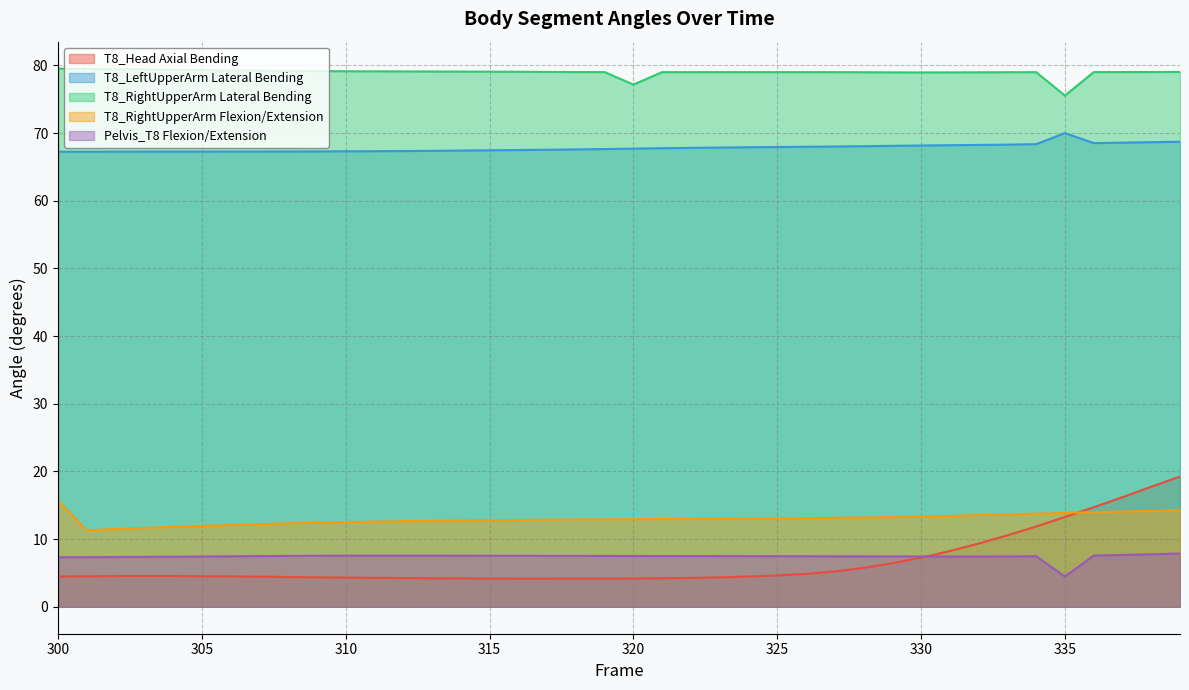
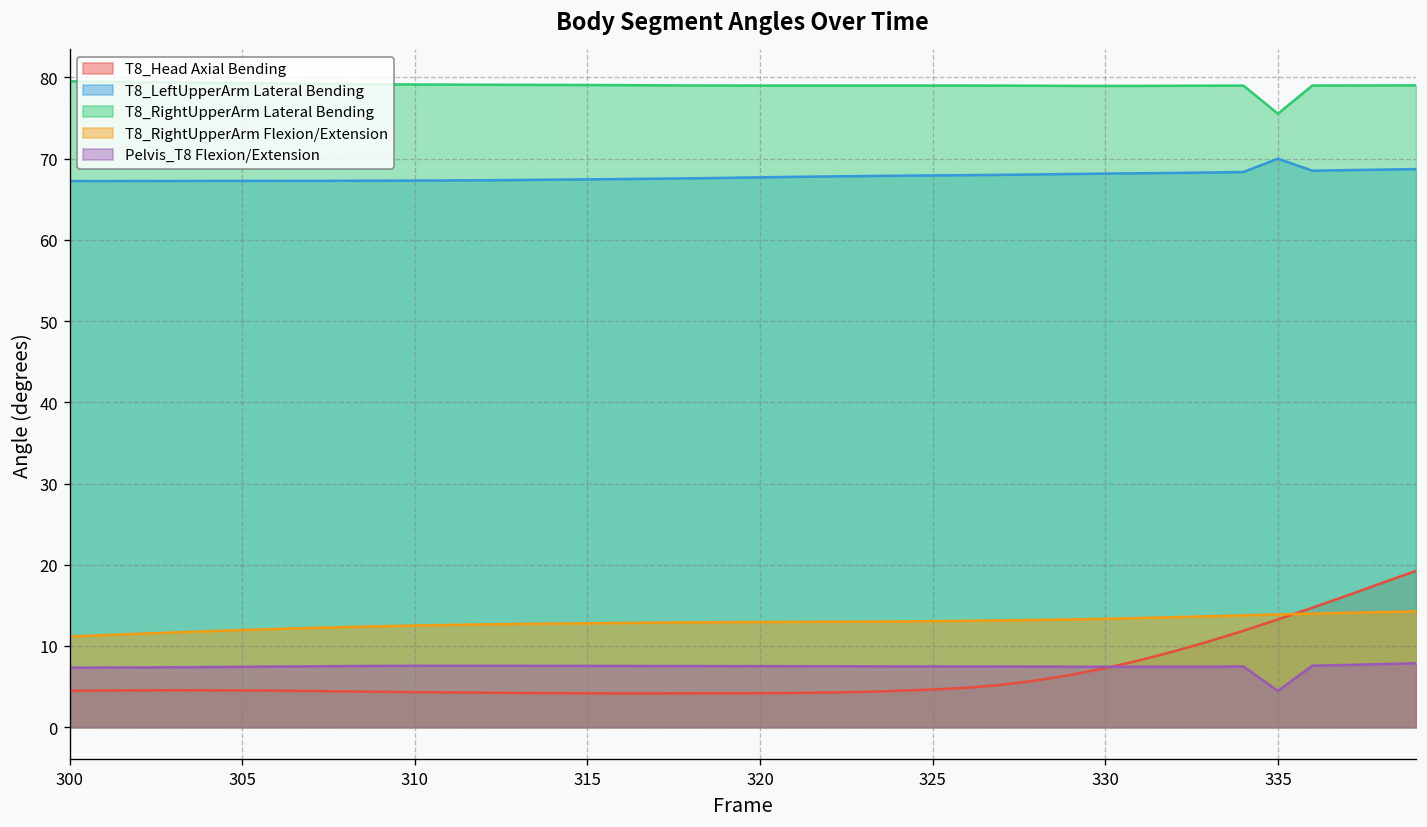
  {
    "T8_Head Axial Bending": {
      "300": 4,
      "305": 5,
      "310": 4,
      "315": 4,
      "320": 4,
      "325": 5,
      "335": 13
    },
    "T8_LeftUpperArm Lateral Bending": {
      "300": 67,
      "305": 67,
      "310": 67,
      "315": 67,
      "320": 68,
      "325": 68,
      "330": 68,
      "335": 70
    },
    "T8_RightUpperArm Lateral Bending": {
      "300": 80,
      "310": 79,
      "315": 79,
-     "320": 77,
+     "320": 79,
      "325": 79,
      "330": 79,
      "335": 76
    },
    "T8_RightUpperArm Flexion/Extension": {
-     "300": 16,
+     "300": 11,
      "305": 12,
      "310": 13,
      "315": 13,
      "320": 13,
      "325": 13,
      "330": 13,
      "335": 14
    },
    "Pelvis_T8 Flexion/Extension": {
      "300": 7,
      "305": 7,
      "310": 8,
      "315": 8,
      "320": 8,
      "325": 7,
      "335": 4
    }
  }
